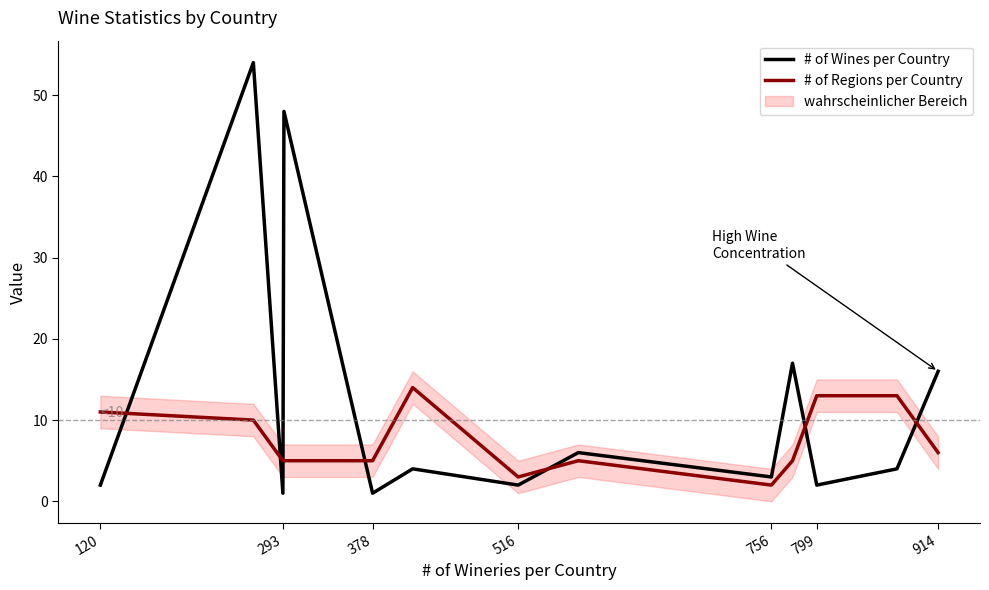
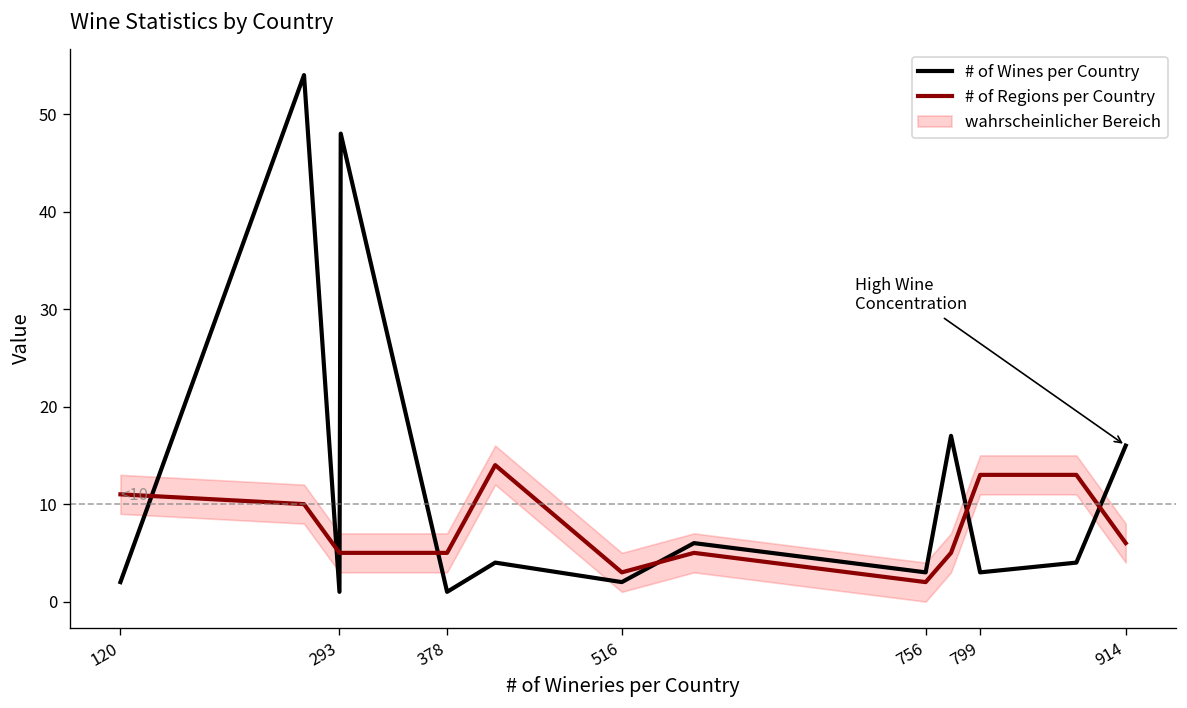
  {
    "# of Wines per Country": {
      "120": 2,
      "293": 1,
      "378": 1,
      "516": 2,
      "756": 3,
-     "799": 2,
+     "799": 3,
      "914": 16
    },
    "wahrscheinlicher Bereich": {
      "756": 4
    },
    "# of Regions per Country": {
      "293": 5,
      "378": 5,
      "516": 3,
      "756": 2,
      "799": 13,
      "914": 6
    }
  }
